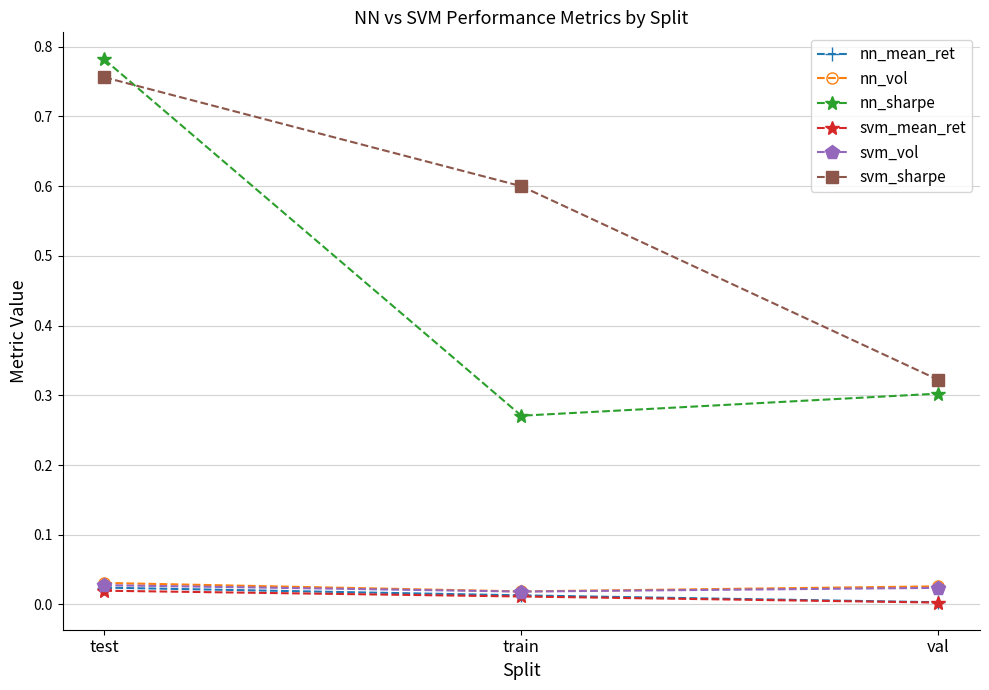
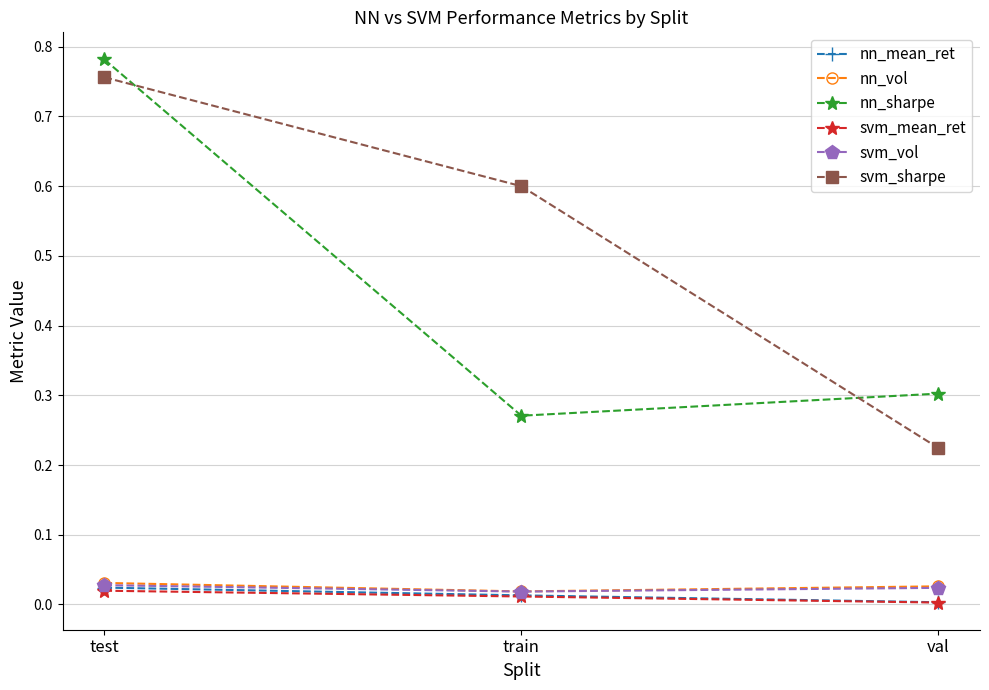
  {
    "nn_sharpe": {
      "test": 0.78,
      "train": 0.27,
      "val": 0.30
    },
    "svm_mean_ret": {
      "test": 0.02
    },
    "svm_sharpe": {
      "test": 0.76,
      "train": 0.60,
-     "val": 0.32
+     "val": 0.22
    }
  }
